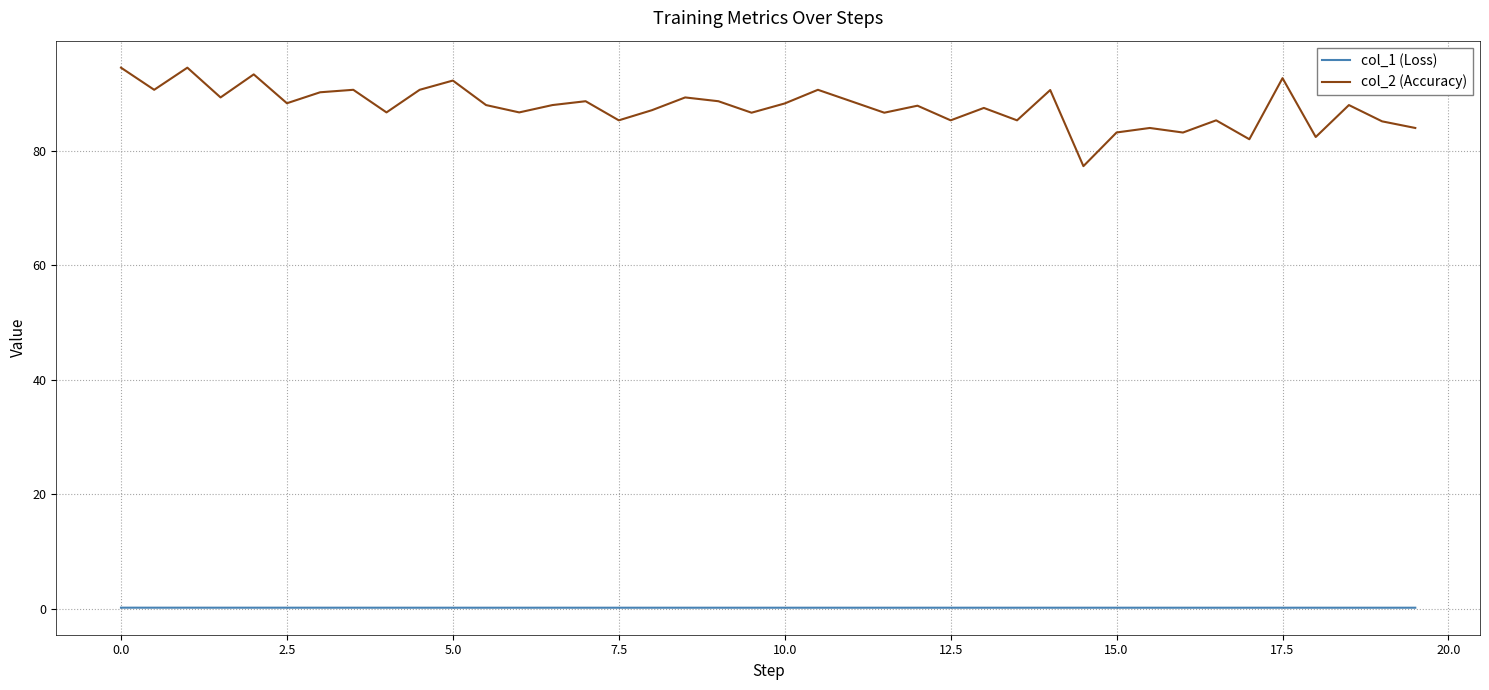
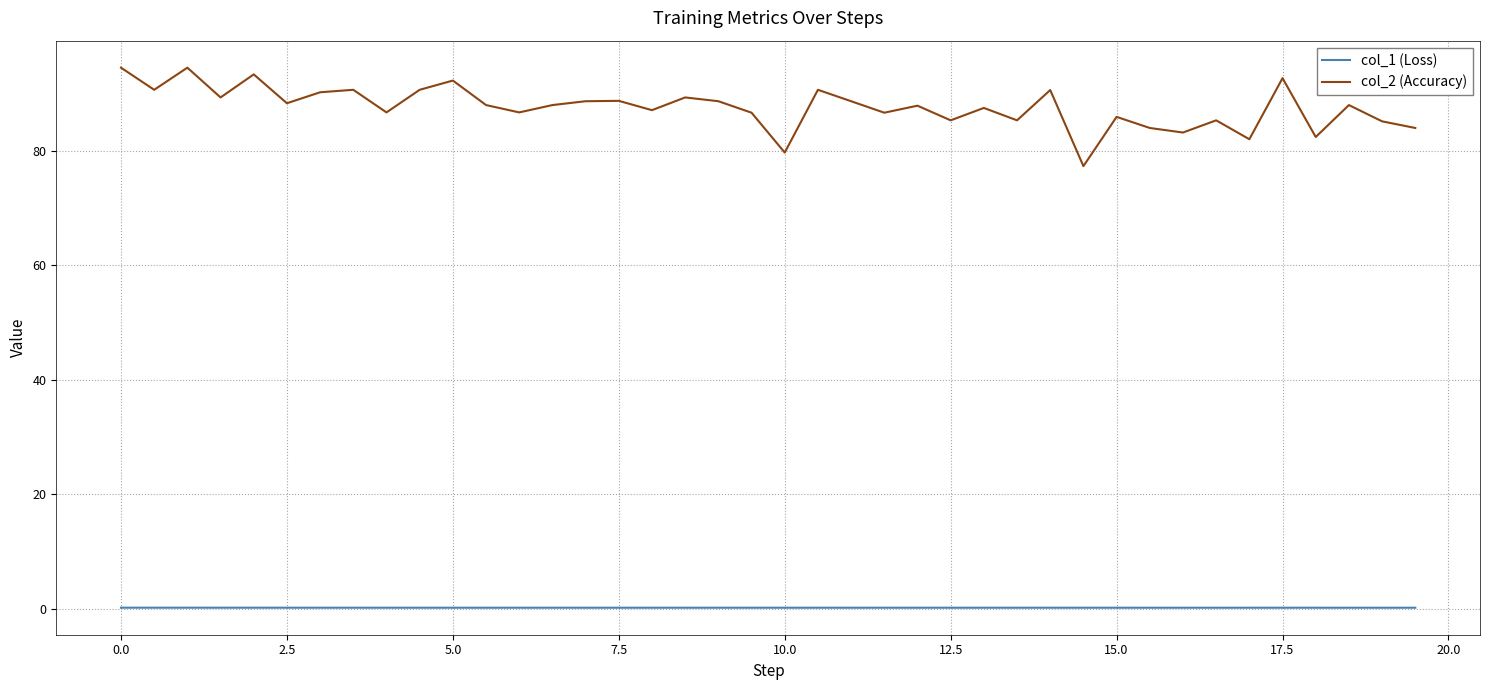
  {
    "col_1 (Loss)": {
      "0.0": 0,
      "2.5": 0,
      "5.0": 0,
      "7.5": 0,
      "10.0": 0,
      "12.5": 0,
      "15.0": 0,
      "17.5": 0
    },
    "col_2 (Accuracy)": {
      "0.0": 95,
      "2.5": 88,
      "5.0": 92,
-     "7.5": 85,
-     "10.0": 88,
+     "7.5": 89,
+     "10.0": 80,
      "12.5": 85,
-     "15.0": 83,
+     "15.0": 86,
      "17.5": 93
    }
  }
